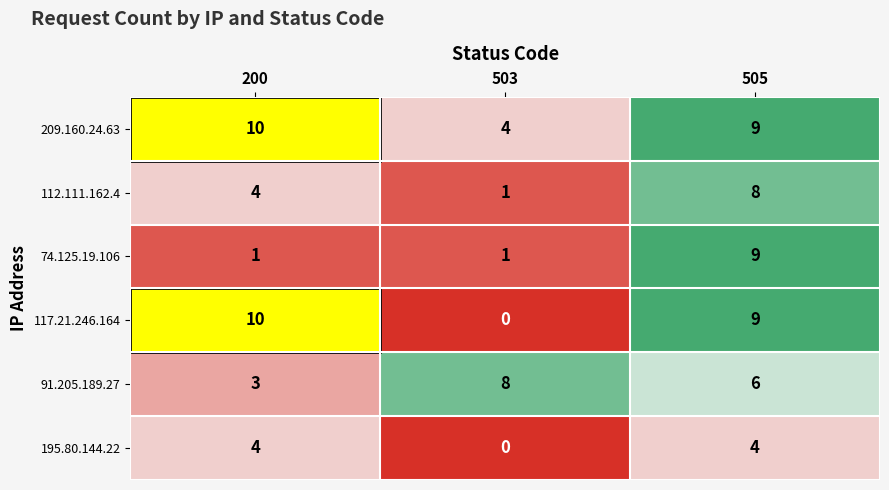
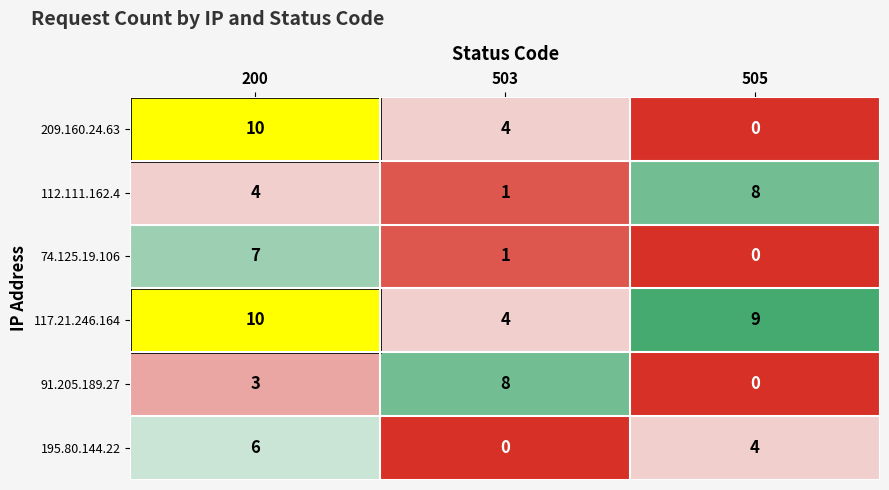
  {
    "209.160.24.63": {
      "503": 4,
-     "505": 9
+     "505": 0
    },
    "112.111.162.4": {
      "200": 4,
      "503": 1,
      "505": 8
    },
    "74.125.19.106": {
-     "200": 1,
+     "200": 7,
      "503": 1,
-     "505": 9
+     "505": 0
    },
    "117.21.246.164": {
-     "503": 0,
+     "503": 4,
      "505": 9
    },
    "91.205.189.27": {
      "200": 3,
      "503": 8,
-     "505": 6
+     "505": 0
    },
    "195.80.144.22": {
-     "200": 4,
+     "200": 6,
      "503": 0,
      "505": 4
    }
  }
